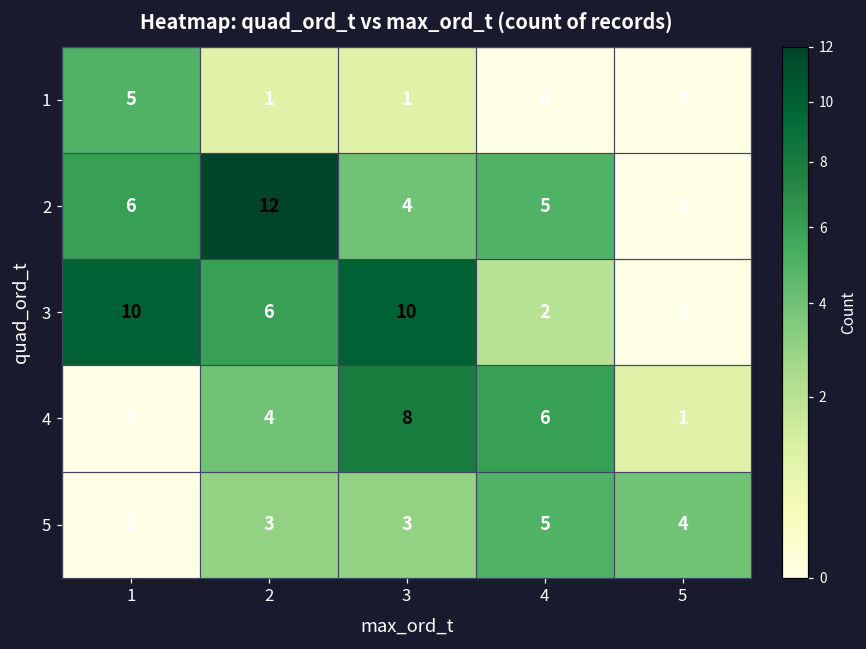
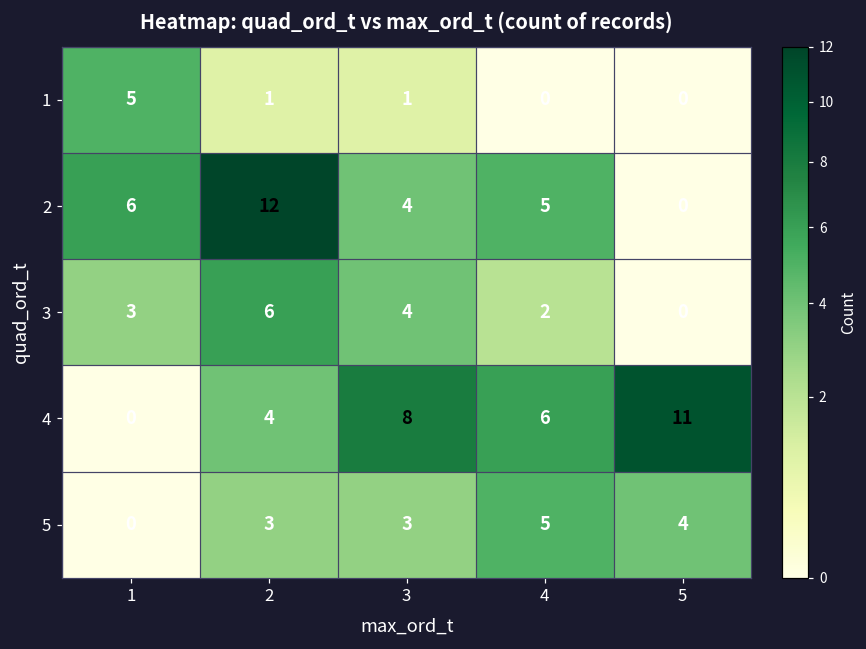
  {
    "1": {
      "1": 5,
      "2": 1,
      "3": 1
    },
    "2": {
      "1": 6,
      "2": 12,
      "3": 4,
      "4": 5
    },
    "3": {
-     "1": 10,
+     "1": 3,
      "2": 6,
-     "3": 10,
+     "3": 4,
      "4": 2
    },
    "4": {
      "2": 4,
      "3": 8,
      "4": 6,
-     "5": 1
+     "5": 11
    },
    "5": {
      "2": 3,
      "3": 3,
      "4": 5,
      "5": 4
    }
  }
